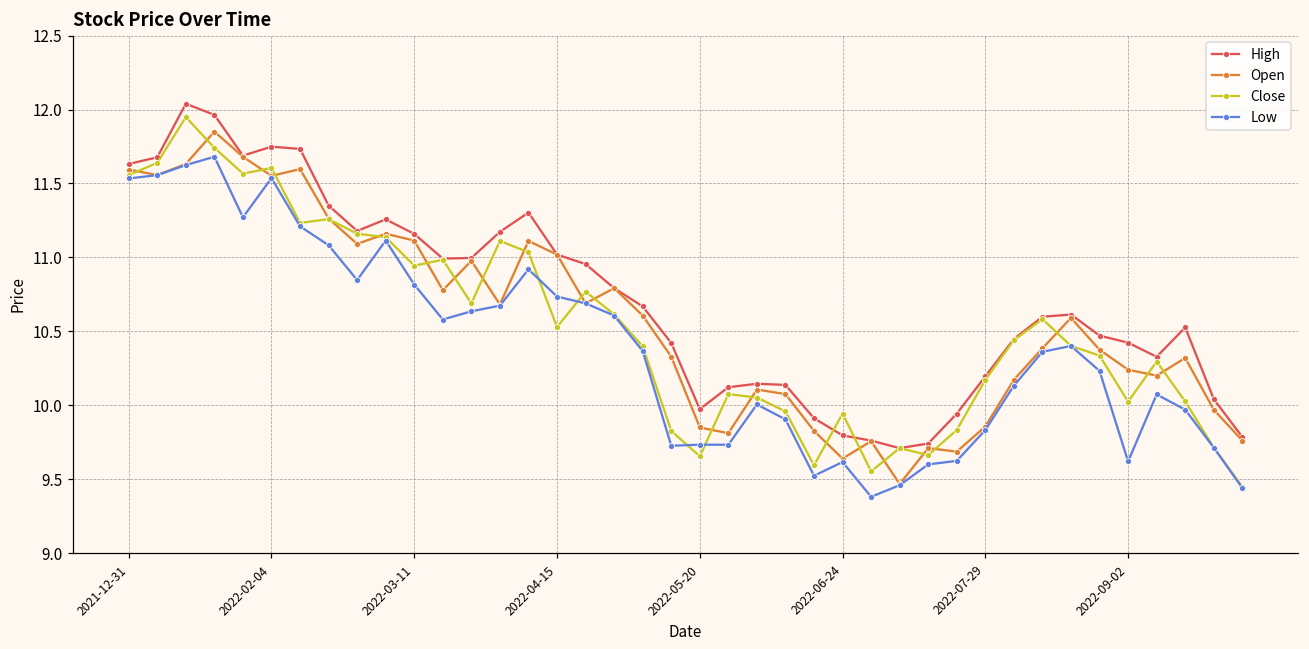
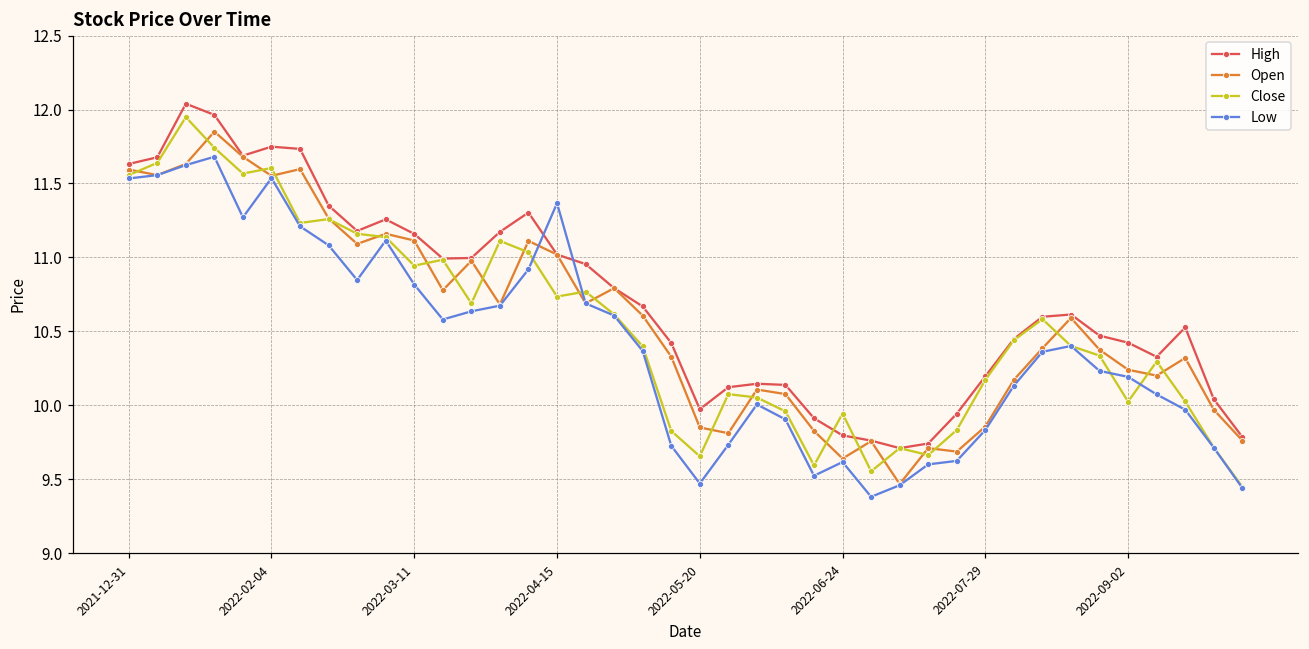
  {
    "Close": {
      "2021-12-31": 11.56,
      "2022-02-04": 11.60,
      "2022-03-11": 10.94,
-     "2022-04-15": 10.53,
+     "2022-04-15": 10.74,
      "2022-05-20": 9.66,
      "2022-06-24": 9.94,
      "2022-07-29": 10.17,
      "2022-09-02": 10.03
    },
    "Low": {
      "2021-12-31": 11.53,
      "2022-03-11": 10.82,
-     "2022-04-15": 10.74,
-     "2022-05-20": 9.73,
+     "2022-04-15": 11.37,
+     "2022-05-20": 9.47,
      "2022-06-24": 9.62,
      "2022-07-29": 9.83,
-     "2022-09-02": 9.62
+     "2022-09-02": 10.19
    }
  }
